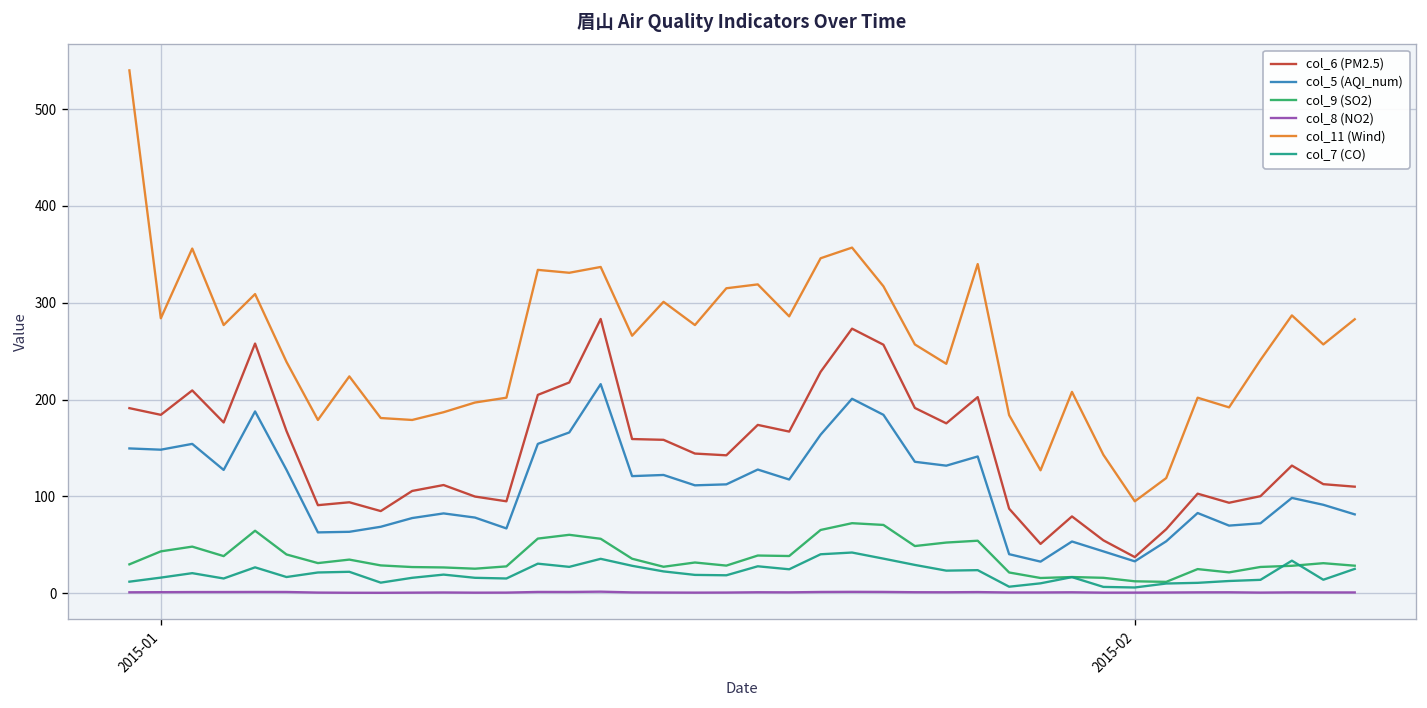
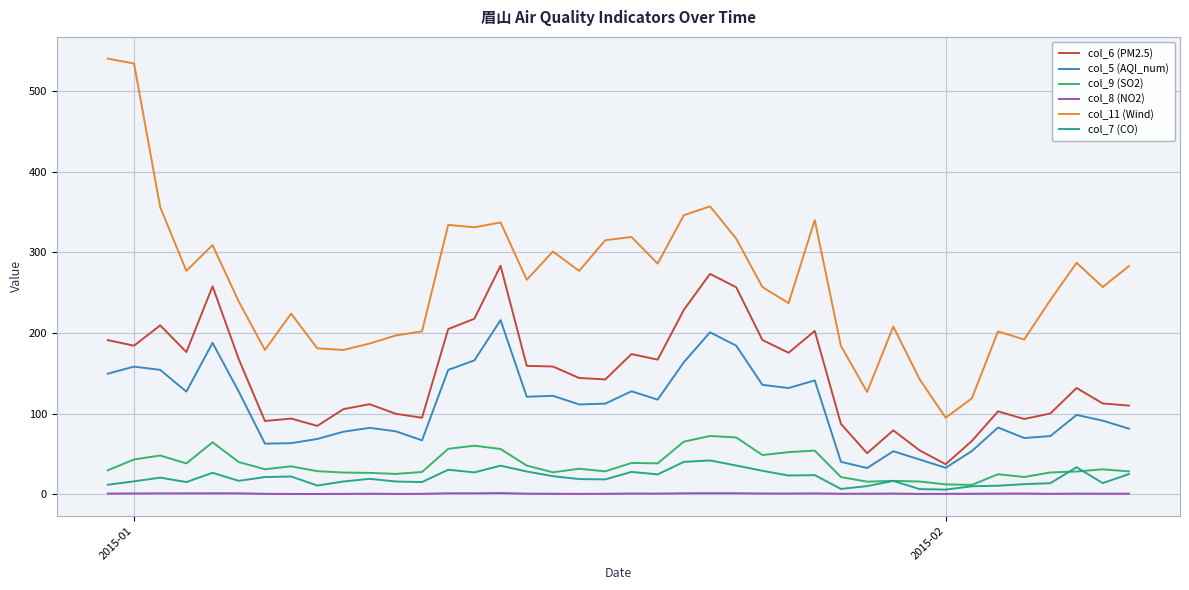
  {
    "col_6 (PM2.5)": {
      "2015-01": 180,
      "2015-02": 40
    },
    "col_5 (AQI_num)": {
-     "2015-01": 150,
+     "2015-01": 160,
      "2015-02": 30
    },
    "col_8 (NO2)": {
      "2015-01": 0,
      "2015-02": 0
    },
    "col_11 (Wind)": {
-     "2015-01": 280,
+     "2015-01": 530,
      "2015-02": 100
    }
  }
